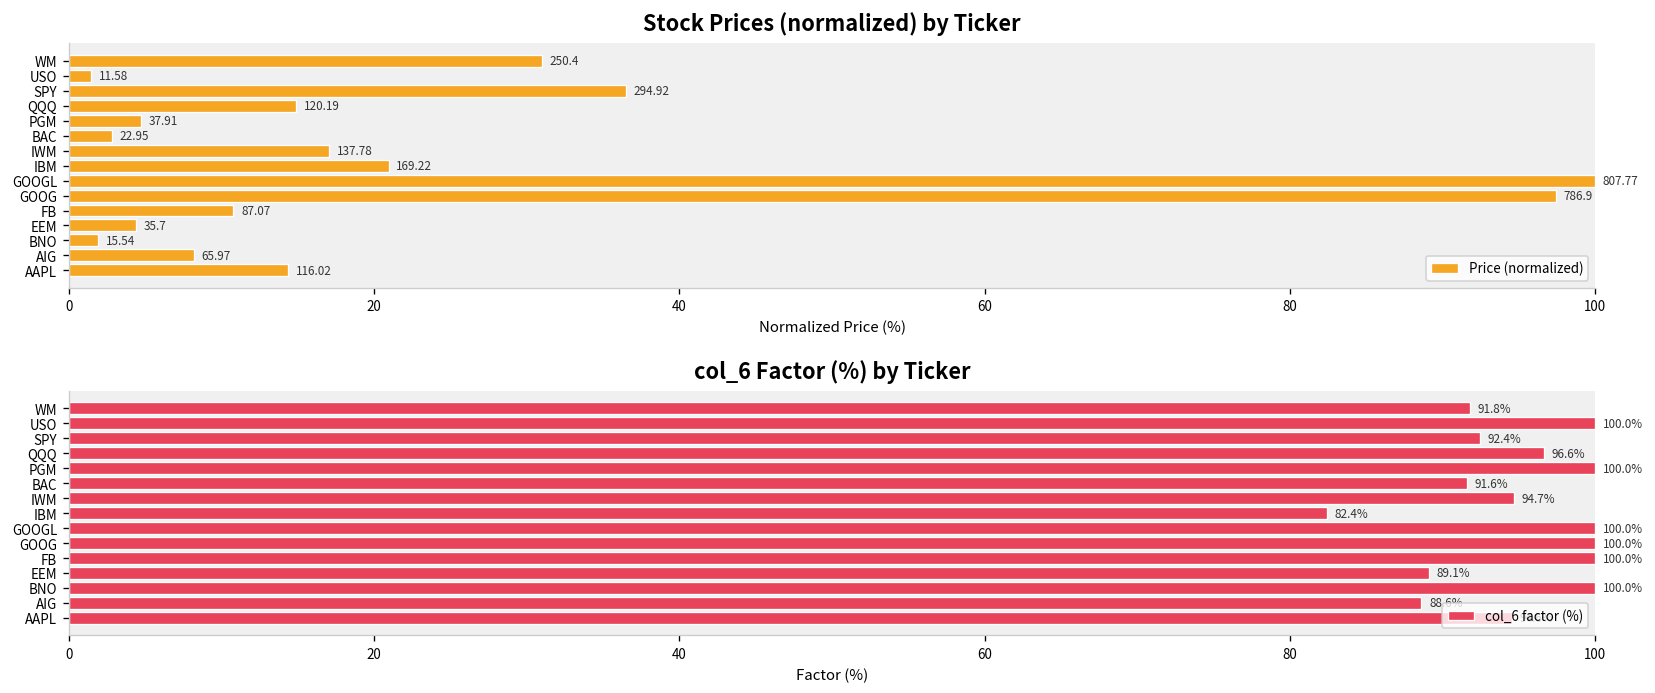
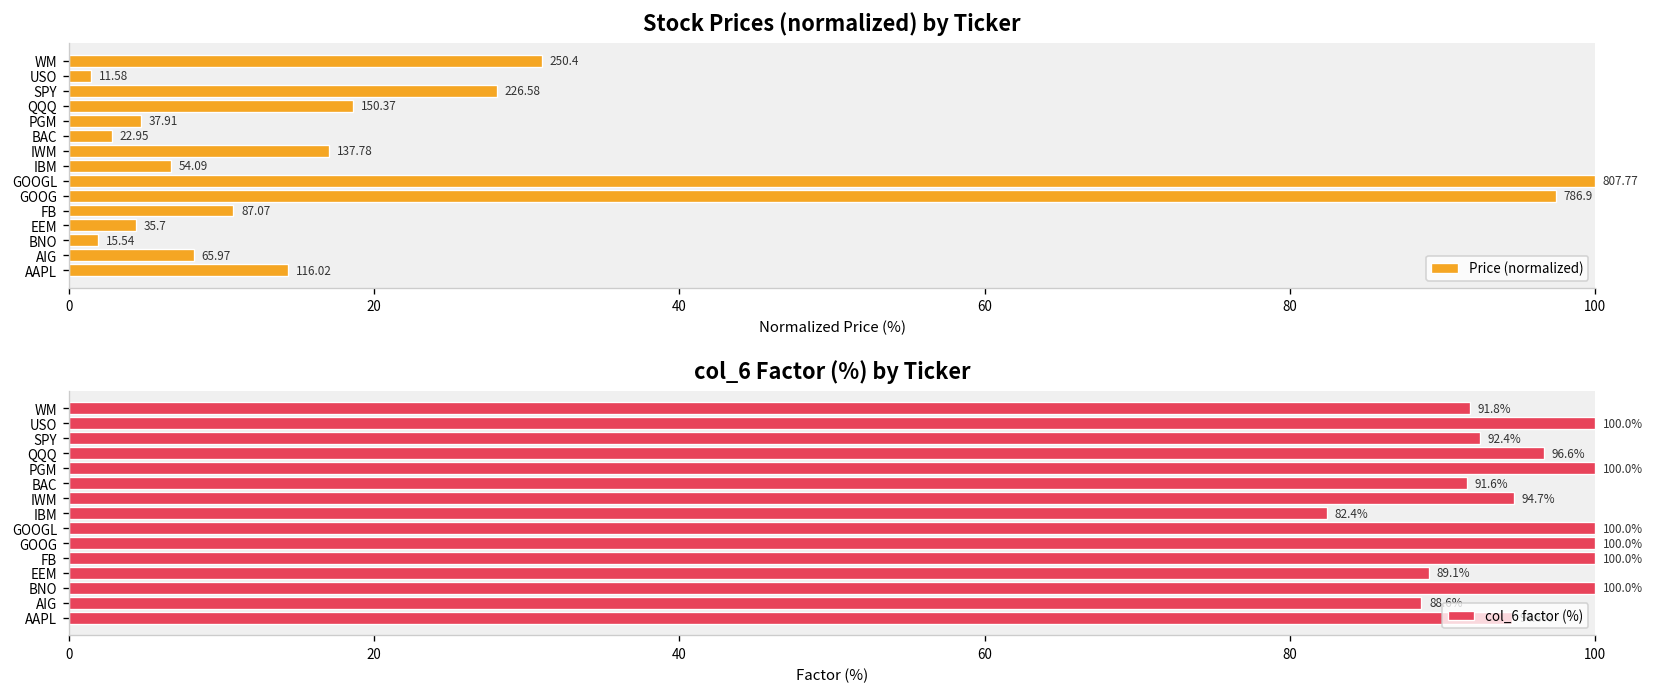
  {
    "Stock Prices (normalized) by Ticker": {
-     "SPY": "294.92",
-     "QQQ": "120.19",
-     "IBM": "169.22"
+     "SPY": "226.58",
+     "QQQ": "150.37",
+     "IBM": "54.09"
    },
    "col_6 Factor (%) by Ticker": {
      "WM": "91.8%",
      "USO": "100.0%",
      "SPY": "92.4%",
      "QQQ": "96.6%",
      "PGM": "100.0%",
      "BAC": "91.6%",
      "IWM": "94.7%",
      "IBM": "82.4%",
      "GOOGL": "100.0%",
      "GOOG": "100.0%",
      "FB": "100.0%",
      "EEM": "89.1%",
      "BNO": "100.0%"
    }
  }
